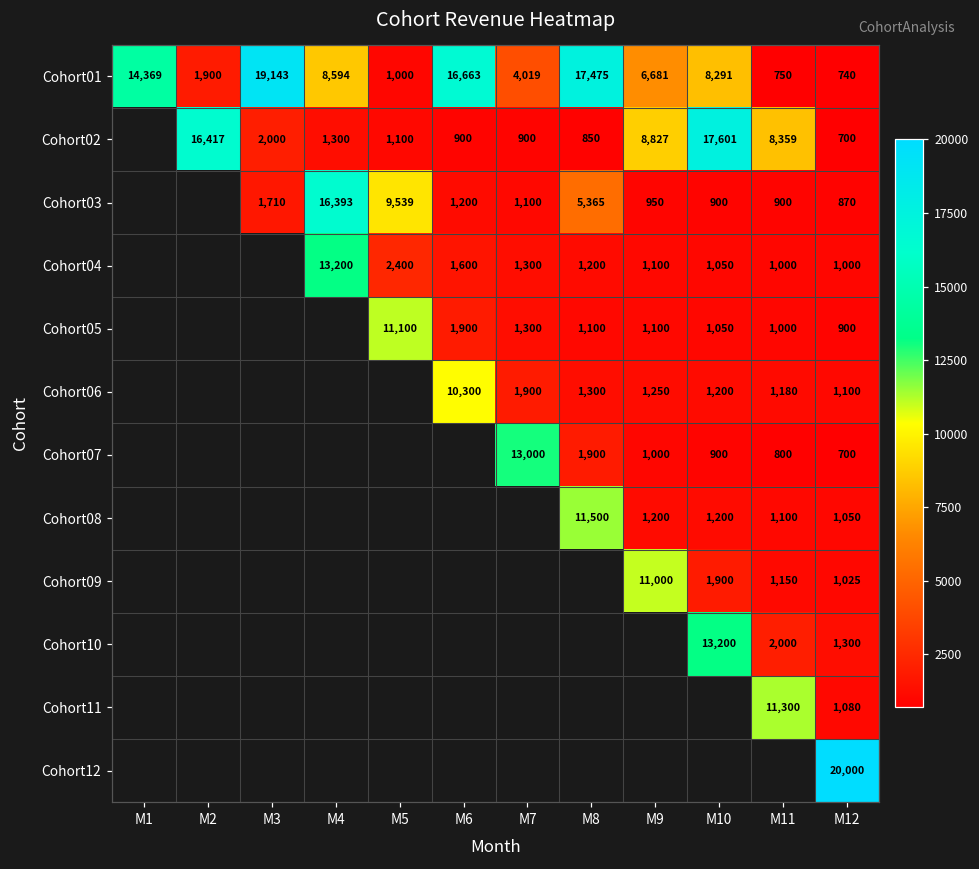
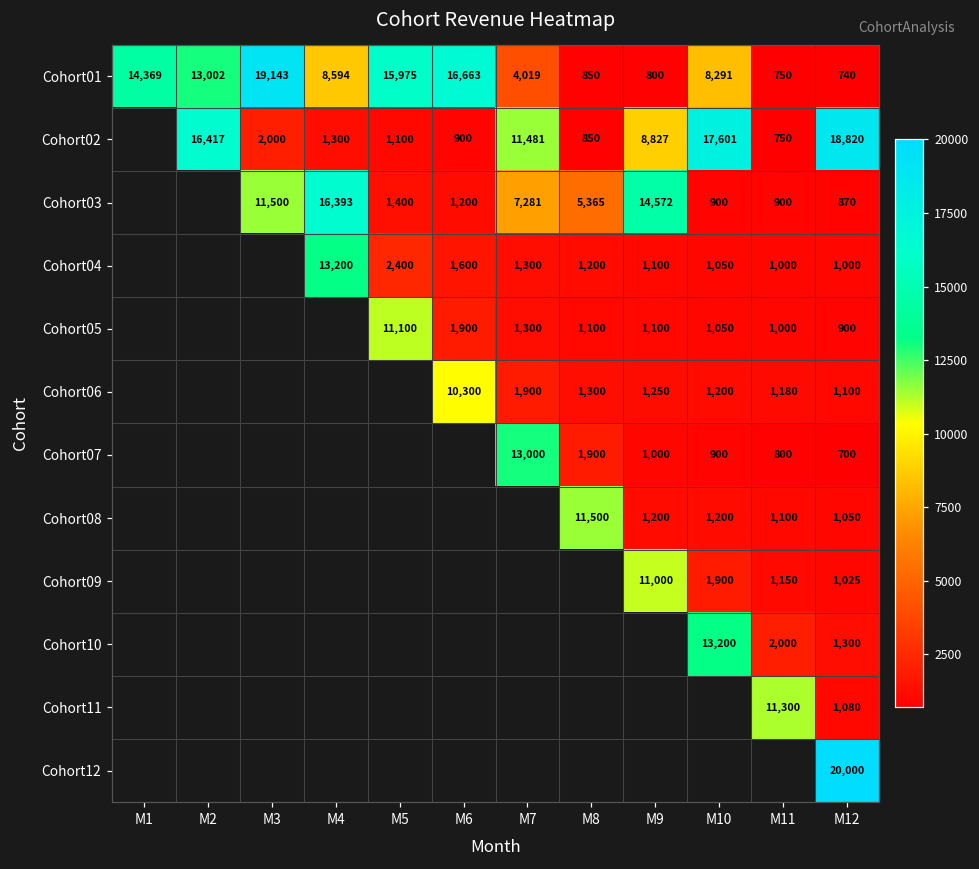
  {
    "Cohort01": {
      "M1": "14,369",
-     "M2": "1,900",
+     "M2": "13,002",
      "M3": "19,143",
      "M4": "8,594",
-     "M5": "1,000",
+     "M5": "15,975",
      "M6": "16,663",
      "M7": "4,019",
-     "M8": "17,475",
-     "M9": "6,681",
+     "M8": "850",
+     "M9": "800",
      "M10": "8,291",
      "M11": "750",
      "M12": "740"
    },
    "Cohort02": {
      "M2": "16,417",
      "M3": "2,000",
      "M4": "1,300",
      "M5": "1,100",
      "M6": "900",
-     "M7": "900",
+     "M7": "11,481",
      "M8": "850",
      "M9": "8,827",
      "M10": "17,601",
-     "M11": "8,359",
-     "M12": "700"
+     "M11": "750",
+     "M12": "18,820"
    },
    "Cohort03": {
-     "M3": "1,710",
+     "M3": "11,500",
      "M4": "16,393",
-     "M5": "9,539",
+     "M5": "1,400",
      "M6": "1,200",
-     "M7": "1,100",
+     "M7": "7,281",
      "M8": "5,365",
-     "M9": "950",
+     "M9": "14,572",
      "M10": "900",
      "M11": "900",
      "M12": "870"
    },
    "Cohort04": {
      "M4": "13,200",
      "M5": "2,400",
      "M6": "1,600",
      "M7": "1,300",
      "M8": "1,200",
      "M9": "1,100",
      "M10": "1,050",
      "M11": "1,000",
      "M12": "1,000"
    },
    "Cohort05": {
      "M5": "11,100",
      "M6": "1,900",
      "M7": "1,300",
      "M8": "1,100",
      "M9": "1,100",
      "M10": "1,050",
      "M11": "1,000",
      "M12": "900"
    },
    "Cohort06": {
      "M6": "10,300",
      "M7": "1,900",
      "M8": "1,300",
      "M9": "1,250",
      "M10": "1,200",
      "M11": "1,180",
      "M12": "1,100"
    },
    "Cohort07": {
      "M7": "13,000",
      "M8": "1,900",
      "M9": "1,000",
      "M10": "900",
      "M11": "800",
      "M12": "700"
    },
    "Cohort08": {
      "M8": "11,500",
      "M9": "1,200",
      "M10": "1,200",
      "M11": "1,100",
      "M12": "1,050"
    },
    "Cohort09": {
      "M9": "11,000",
      "M10": "1,900",
      "M11": "1,150",
      "M12": "1,025"
    },
    "Cohort10": {
      "M10": "13,200",
      "M11": "2,000",
      "M12": "1,300"
    },
    "Cohort11": {
      "M11": "11,300",
      "M12": "1,080"
    },
    "Cohort12": {
      "M12": "20,000"
    }
  }
